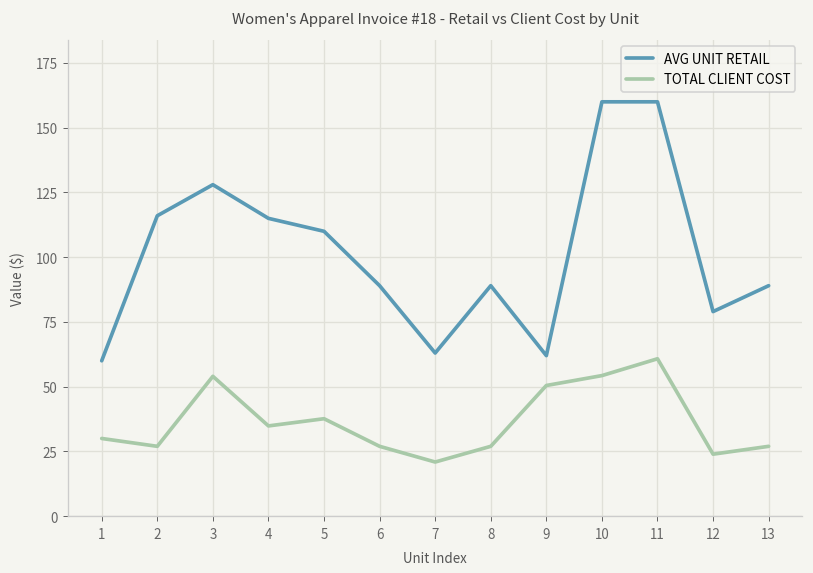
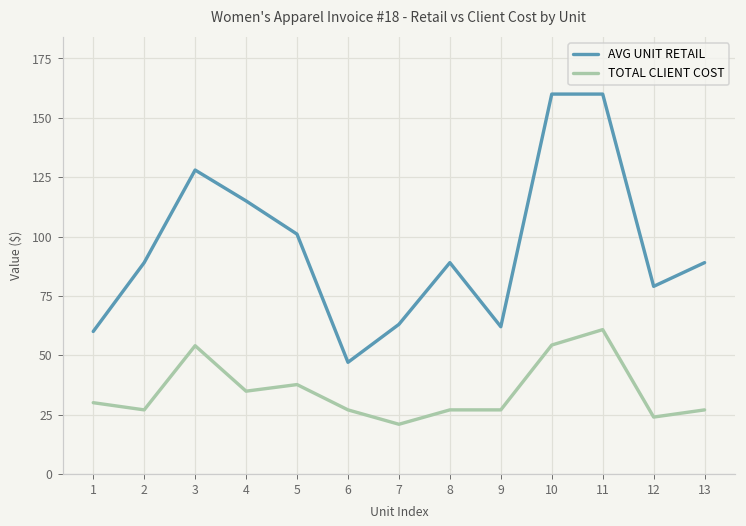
  {
    "AVG UNIT RETAIL": {
      "1": 60,
-     "2": 116,
+     "2": 89,
      "3": 128,
      "4": 115,
-     "5": 110,
-     "6": 89,
+     "5": 101,
+     "6": 47,
      "7": 63,
      "8": 89,
      "9": 62,
      "10": 160,
      "11": 160,
      "12": 79,
      "13": 89
    },
    "TOTAL CLIENT COST": {
      "1": 30,
      "2": 27,
      "3": 54,
      "4": 35,
      "5": 38,
      "6": 27,
      "7": 21,
      "8": 27,
-     "9": 50,
+     "9": 27,
      "10": 54,
      "11": 61,
      "12": 24,
      "13": 27
    }
  }
